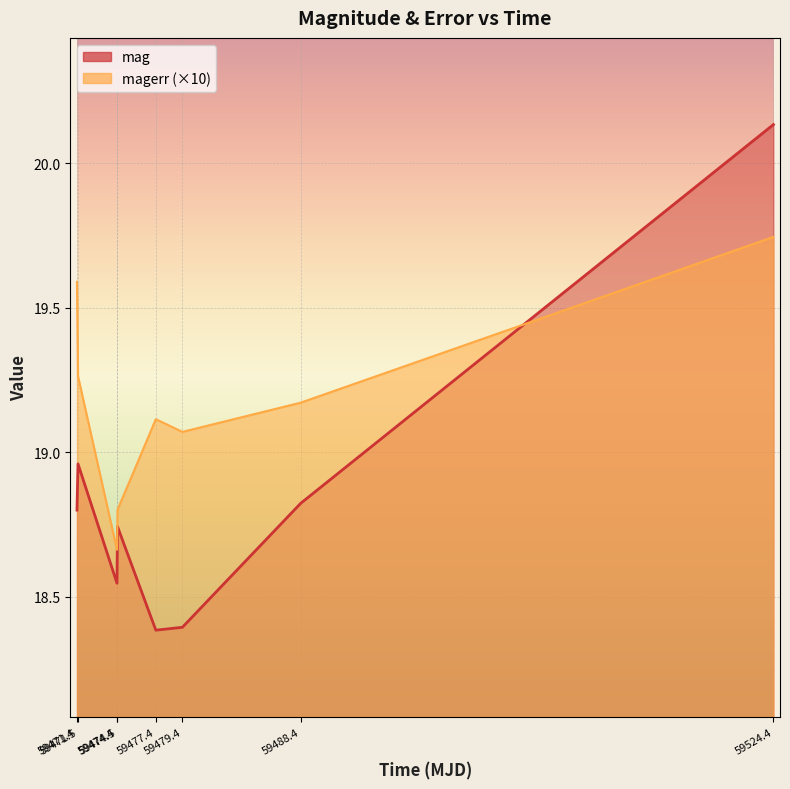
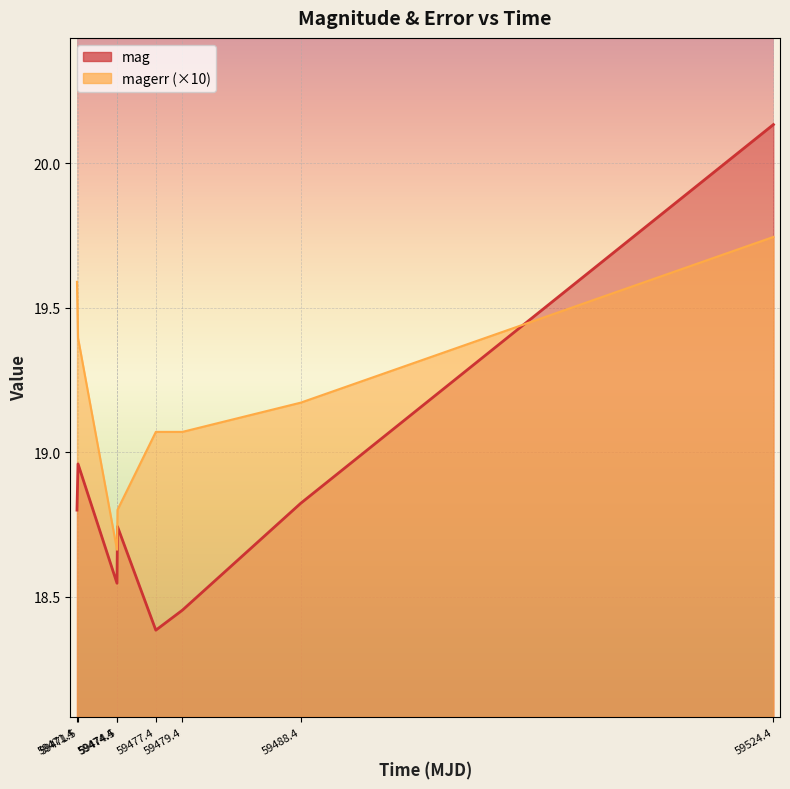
  {
    "mag": {
      "59471.4": 18.80,
      "59471.5": 18.96,
      "59474.4": 18.55,
      "59474.5": 18.74,
      "59477.4": 18.38,
-     "59479.4": 18.39,
+     "59479.4": 18.45,
      "59488.4": 18.82,
      "59524.4": 20.13
    },
    "magerr (×10)": {
      "59471.4": 19.59,
-     "59471.5": 19.26,
+     "59471.5": 19.40,
      "59474.4": 18.66,
      "59474.5": 18.80,
-     "59477.4": 19.11,
+     "59477.4": 19.07,
      "59479.4": 19.07,
      "59488.4": 19.17,
      "59524.4": 19.75
    }
  }
